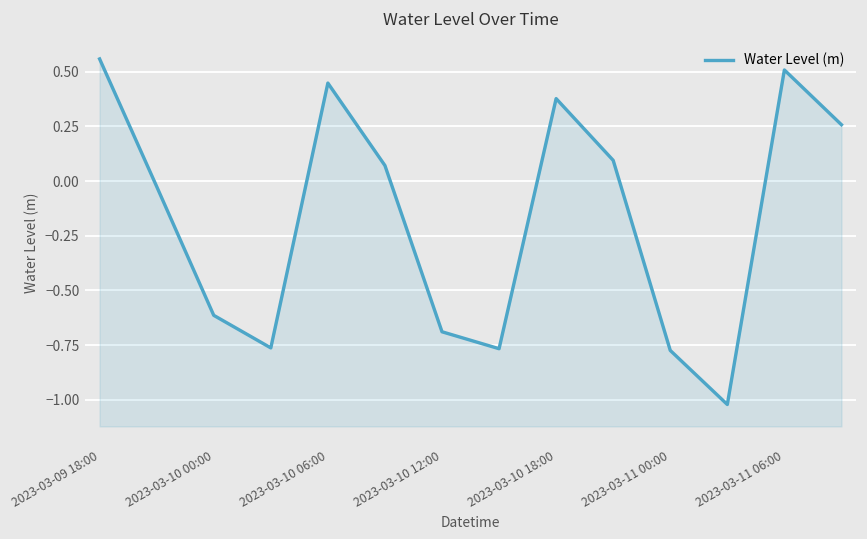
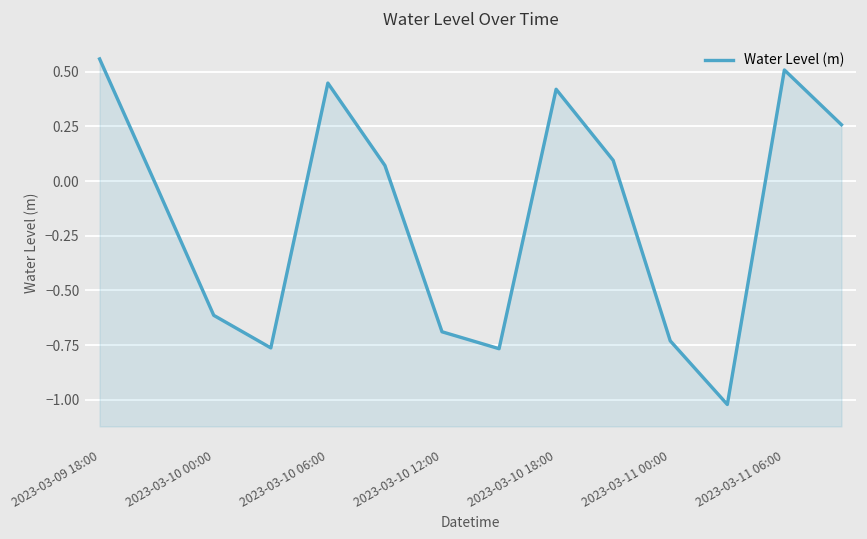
  {
    "2023-03-09 18:00": 0.56,
    "2023-03-10 00:00": -0.61,
    "2023-03-10 06:00": 0.45,
    "2023-03-10 12:00": -0.69,
-   "2023-03-10 18:00": 0.38,
-   "2023-03-11 00:00": -0.77,
+   "2023-03-10 18:00": 0.42,
+   "2023-03-11 00:00": -0.73,
    "2023-03-11 06:00": 0.51
  }
